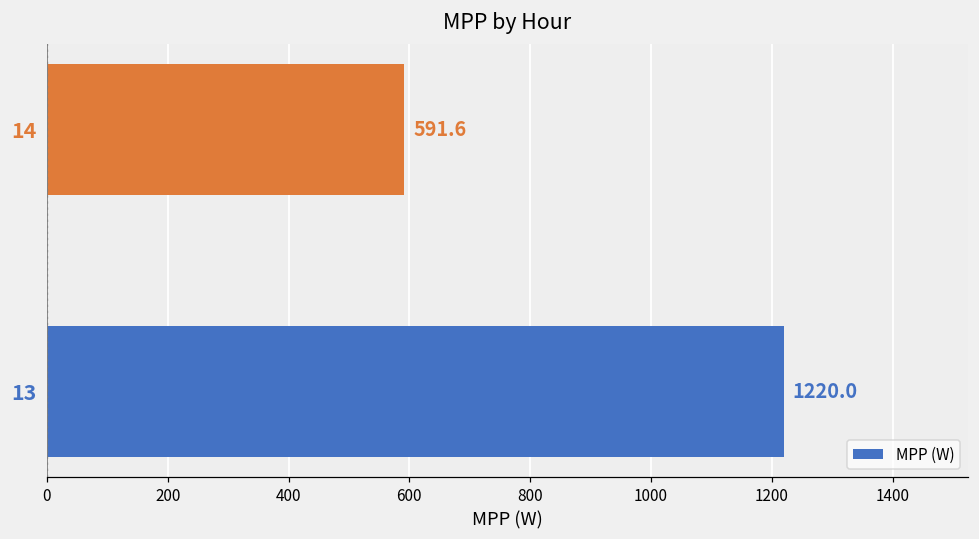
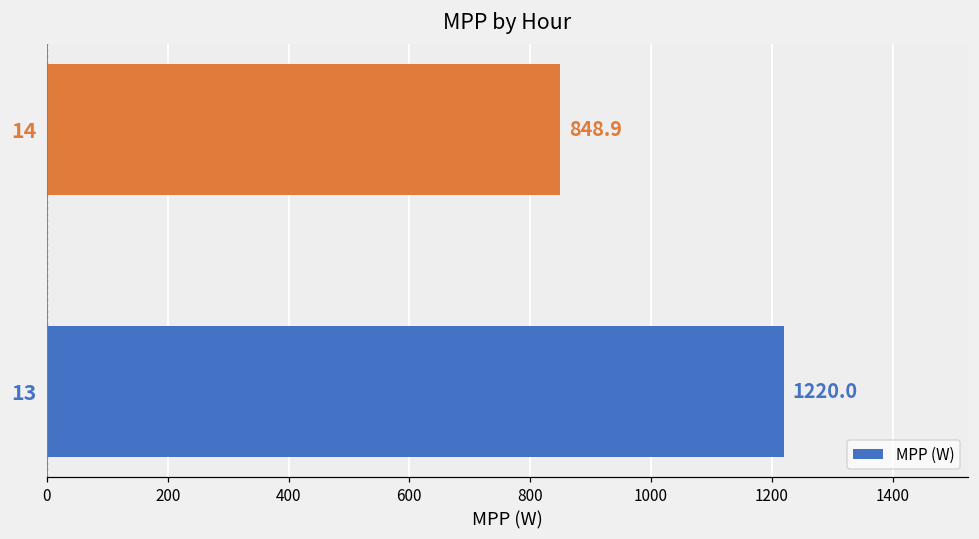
  {
-   "14": 591.6,
+   "14": 848.9,
    "13": 1220.0
  }
